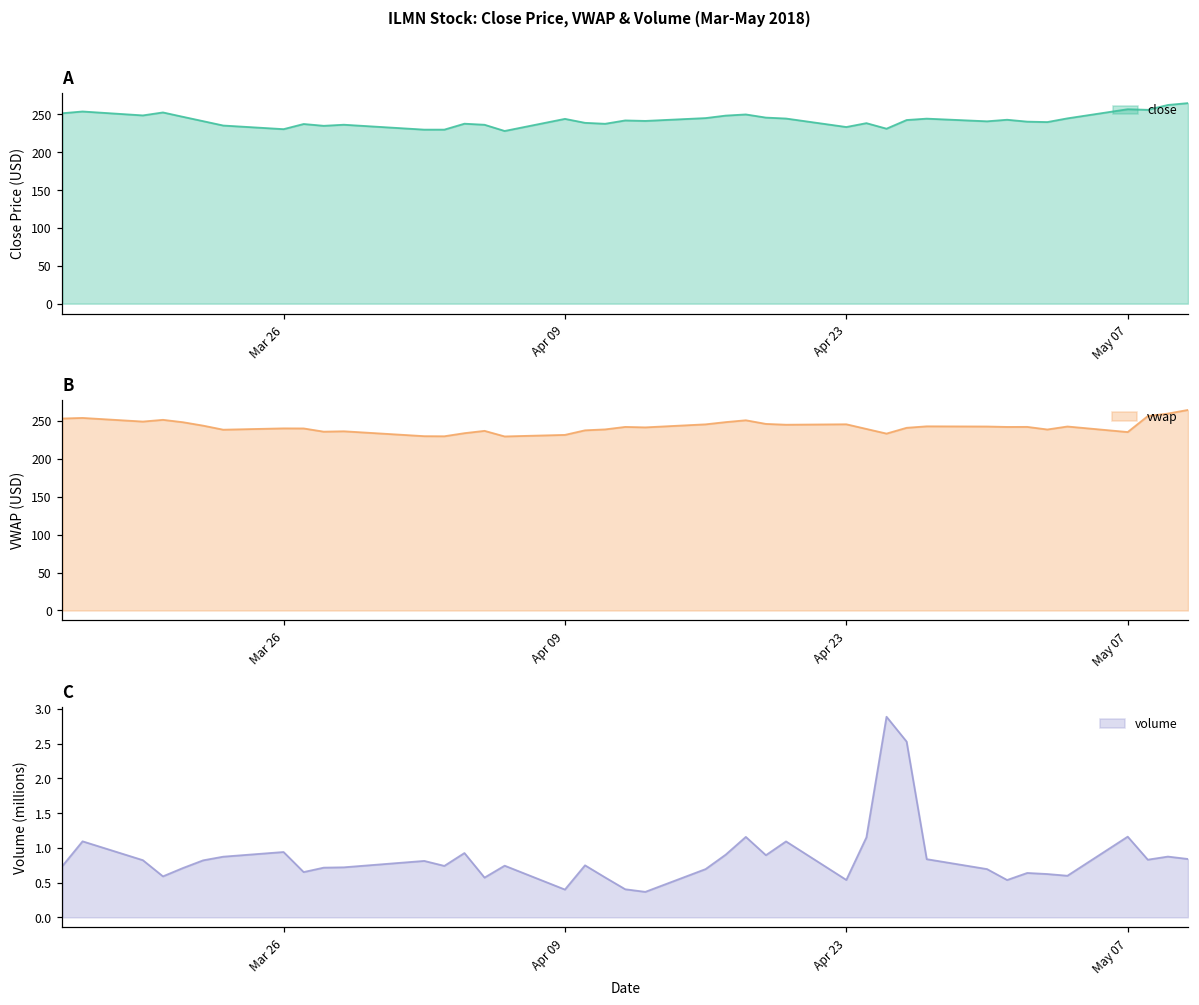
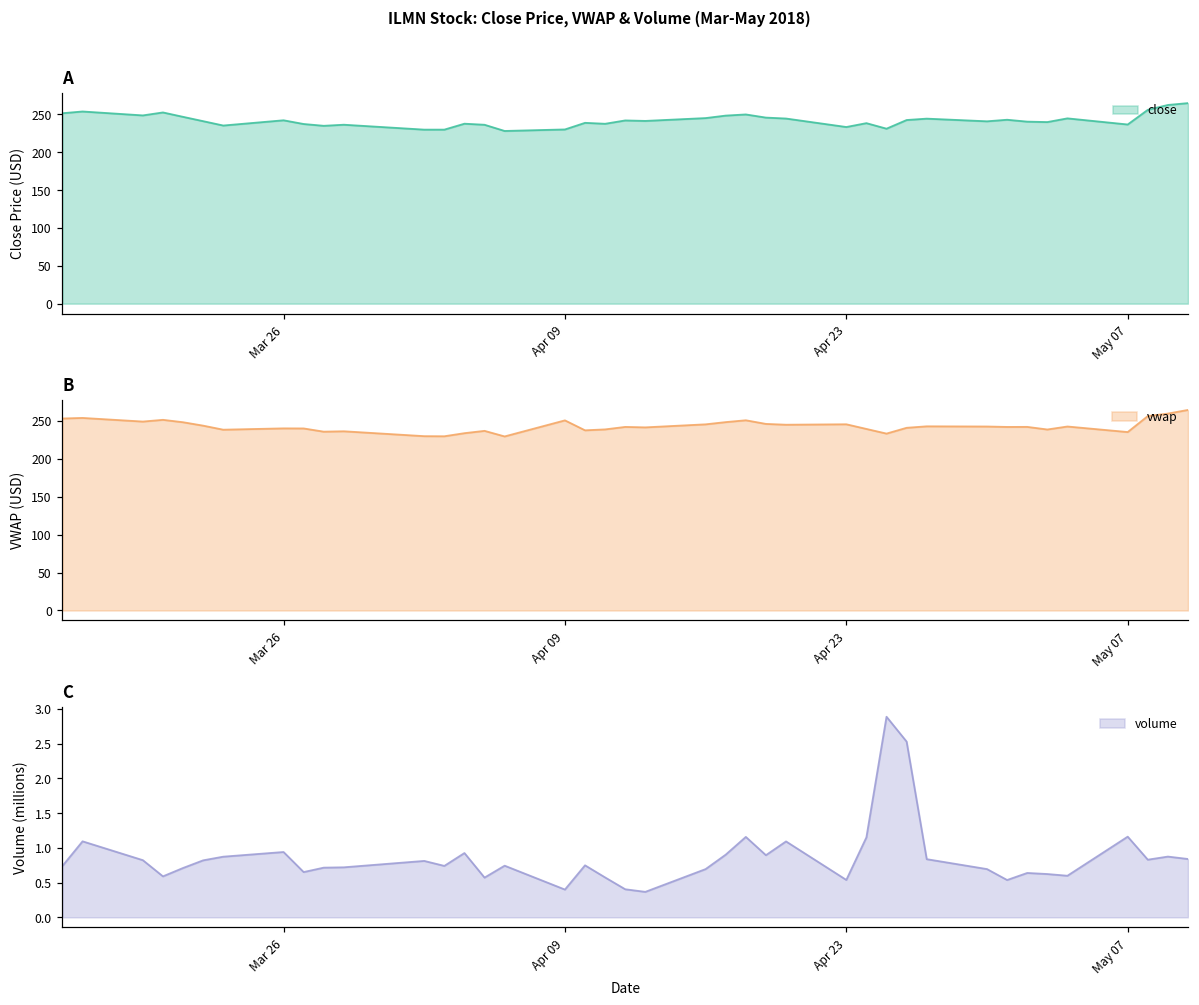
  {
    "A": {
-     "Mar 26": 230,
-     "Apr 09": 240,
+     "Mar 26": 240,
+     "Apr 09": 230,
      "Apr 23": 230,
-     "May 07": 260
+     "May 07": 240
    },
    "B": {
      "Mar 26": 240,
-     "Apr 09": 230,
+     "Apr 09": 250,
      "Apr 23": 250,
      "May 07": 240
    },
    "C": {
      "Mar 26": 0.9,
      "Apr 09": 0.4,
      "Apr 23": 0.5,
      "May 07": 1.2
    }
  }
